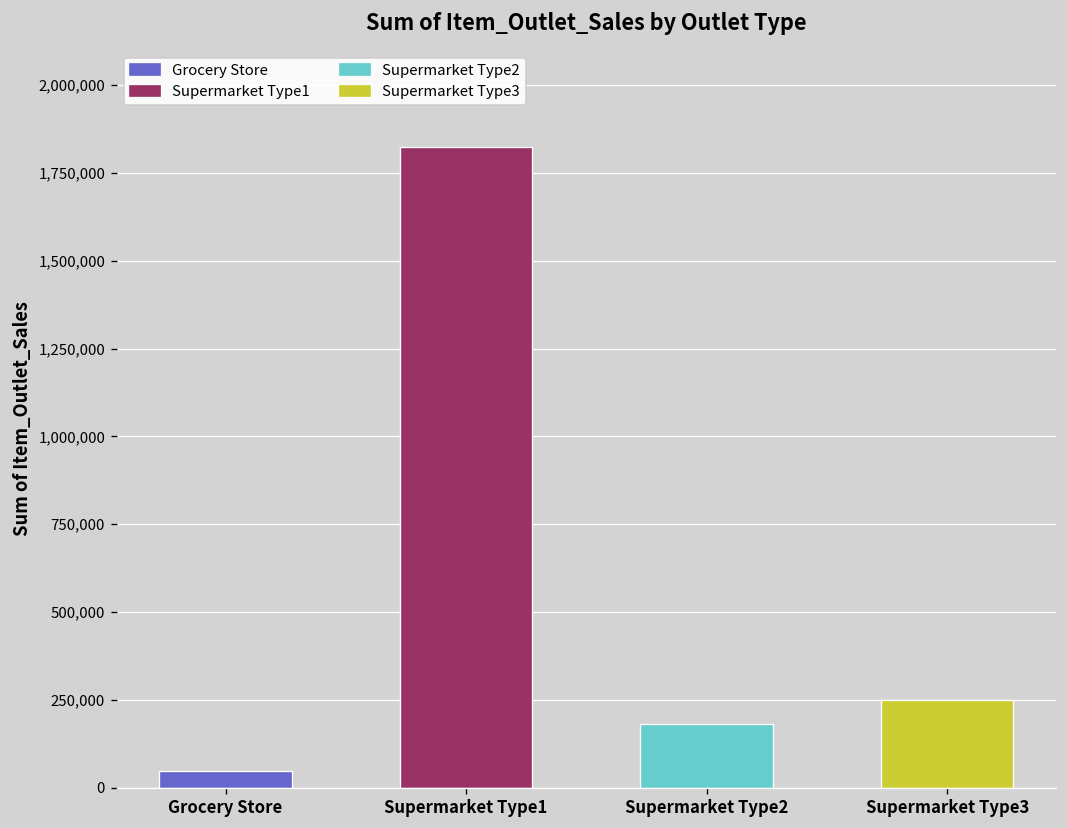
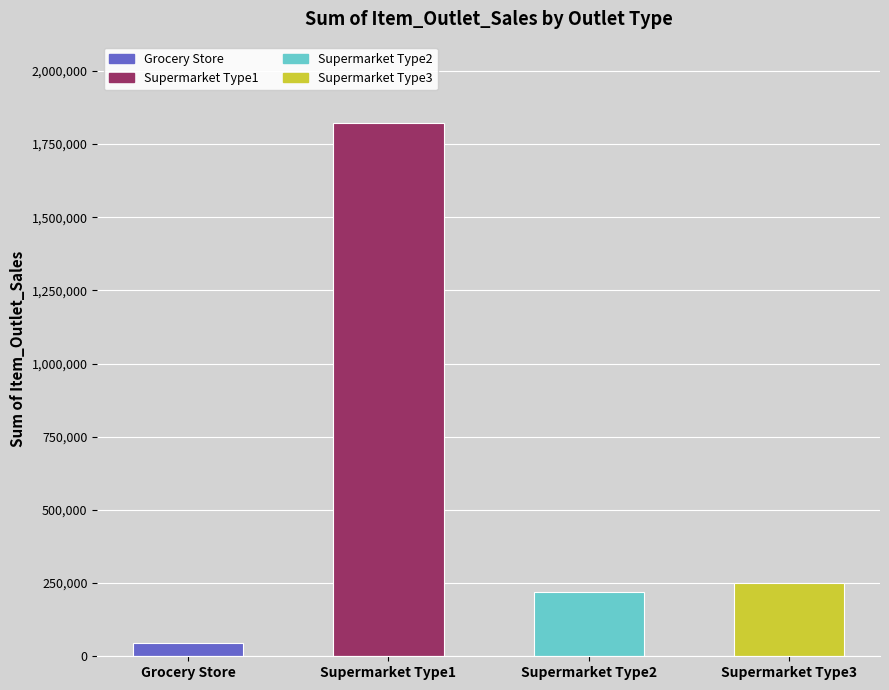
  {
    "Grocery Store": "50,000",
    "Supermarket Type1": "1,820,000",
-   "Supermarket Type2": "180,000",
+   "Supermarket Type2": "220,000",
    "Supermarket Type3": "250,000"
  }
